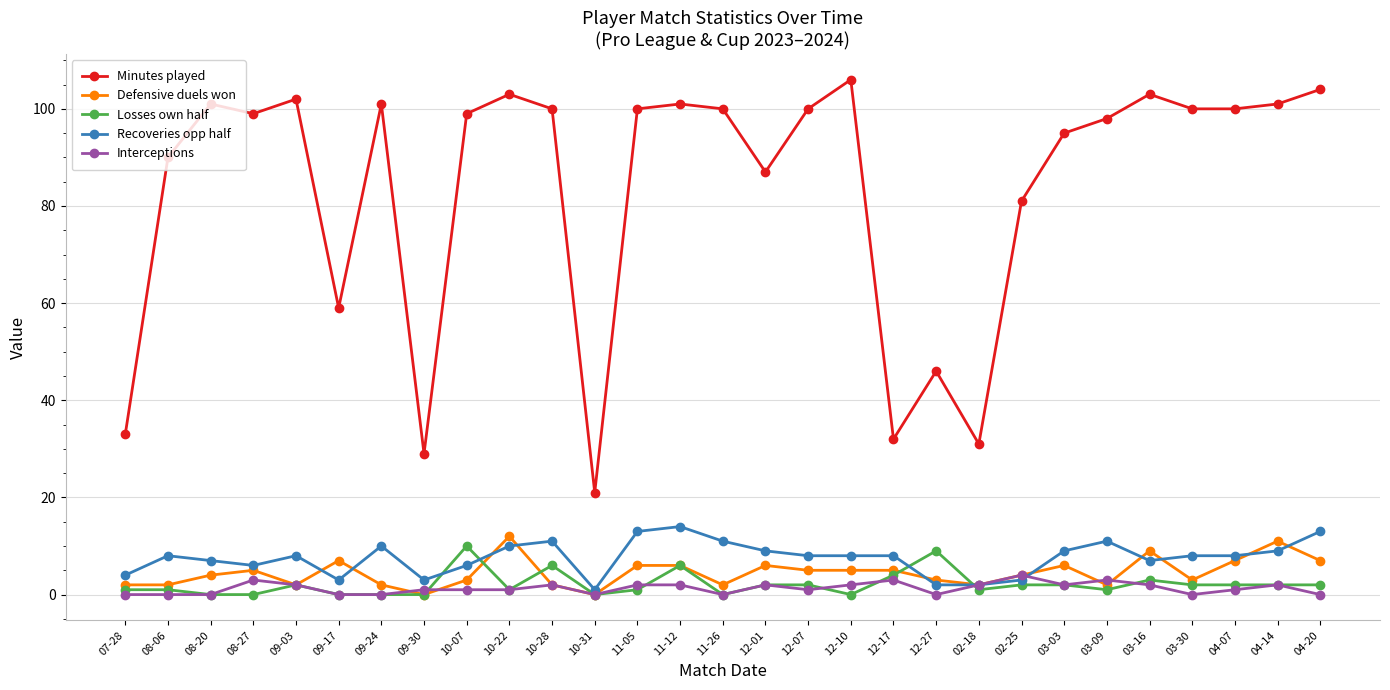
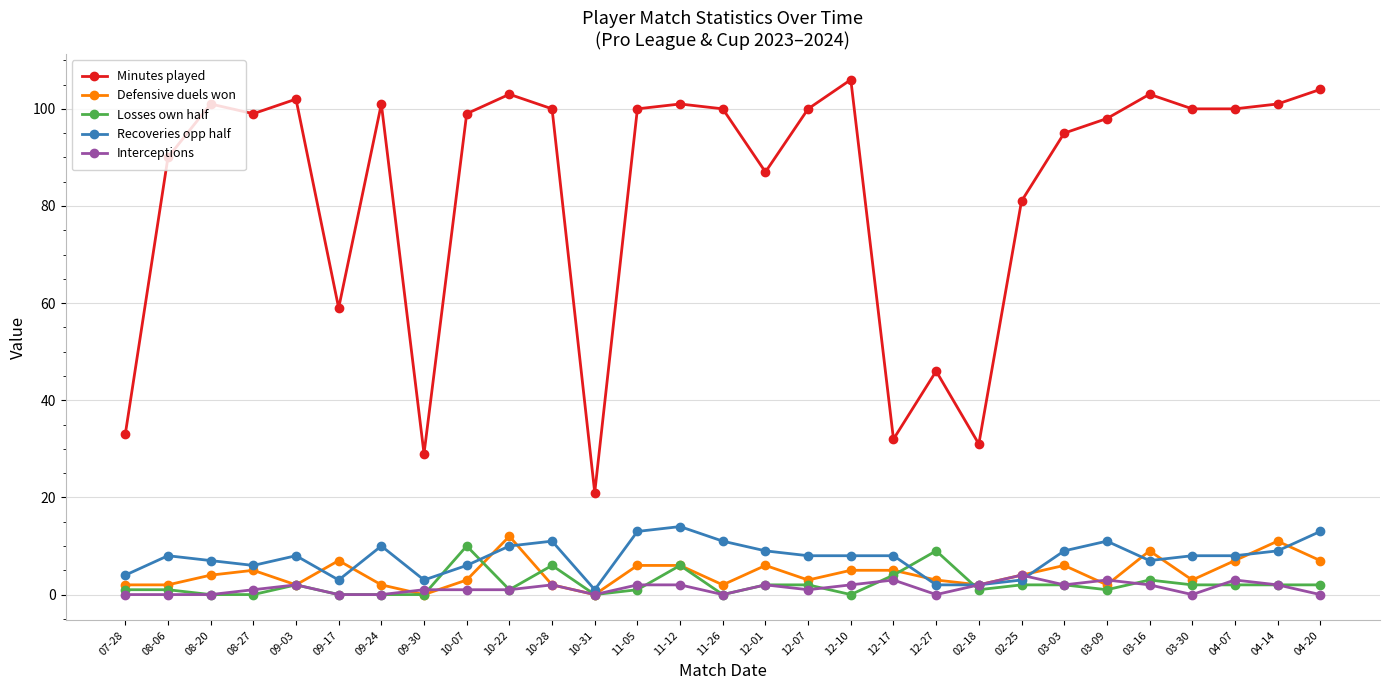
  {
    "Minutes played": {
      "07-28": 33,
      "08-27": 99,
      "09-03": 102,
      "09-17": 59,
      "09-24": 101,
      "09-30": 29,
      "10-07": 99,
      "10-22": 103,
      "10-28": 100,
      "10-31": 21,
      "11-05": 100,
      "11-12": 101,
      "11-26": 100,
      "12-01": 87,
      "12-07": 100,
      "12-10": 106,
      "12-17": 32,
      "12-27": 46,
      "02-18": 31,
      "02-25": 81,
      "03-03": 95,
      "03-09": 98,
      "03-16": 103,
      "03-30": 100,
      "04-07": 100,
      "04-14": 101,
      "04-20": 104
    },
    "Defensive duels won": {
      "07-28": 2,
      "08-06": 2,
      "08-20": 4,
      "08-27": 5,
      "09-17": 7,
      "09-24": 2,
      "10-07": 3,
      "10-22": 12,
      "11-05": 6,
      "11-26": 2,
      "12-01": 6,
-     "12-07": 5,
+     "12-07": 3,
      "12-10": 5,
      "12-17": 5,
      "12-27": 3,
      "03-03": 6,
      "03-09": 2,
      "03-16": 9,
      "03-30": 3,
      "04-07": 7,
      "04-14": 11,
      "04-20": 7
    },
    "Losses own half": {
      "07-28": 1,
      "08-06": 1,
      "08-27": 0,
      "10-07": 10,
      "10-28": 6,
      "11-05": 1,
      "12-07": 2,
      "12-10": 0,
      "12-17": 4,
      "12-27": 9,
      "02-18": 1,
      "02-25": 2,
      "03-09": 1,
      "03-16": 3,
      "03-30": 2,
      "04-07": 2,
      "04-20": 2
    },
    "Recoveries opp half": {
      "07-28": 4,
      "08-06": 8,
      "08-20": 7,
      "08-27": 6,
      "09-03": 8,
      "09-17": 3,
      "09-24": 10,
      "09-30": 3,
      "10-07": 6,
      "10-22": 10,
      "10-28": 11,
      "10-31": 1,
      "11-05": 13,
      "11-12": 14,
      "11-26": 11,
      "12-01": 9,
      "12-07": 8,
      "12-10": 8,
      "12-17": 8,
      "12-27": 2,
      "02-25": 3,
      "03-03": 9,
      "03-09": 11,
      "03-16": 7,
      "03-30": 8,
      "04-07": 8,
      "04-14": 9,
      "04-20": 13
    },
    "Interceptions": {
      "07-28": 0,
      "08-06": 0,
-     "08-27": 3,
+     "08-27": 1,
      "09-30": 1,
      "10-07": 1,
      "11-05": 2,
      "11-12": 2,
      "12-07": 1,
      "12-10": 2,
      "12-17": 3,
      "12-27": 0,
      "03-09": 3,
      "03-16": 2,
      "03-30": 0,
-     "04-07": 1,
+     "04-07": 3,
      "04-20": 0
    }
  }
